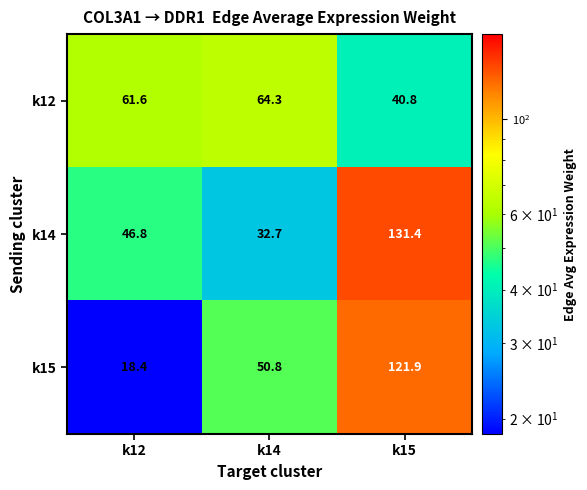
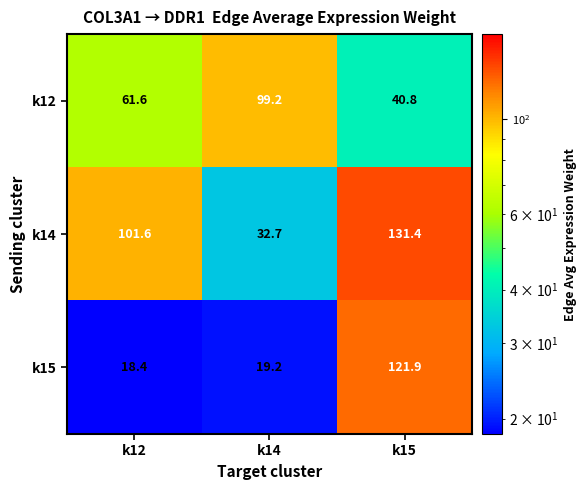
  {
    "k12": {
      "k12": 61.6,
-     "k14": 64.3,
+     "k14": 99.2,
      "k15": 40.8
    },
    "k14": {
-     "k12": 46.8,
+     "k12": 101.6,
      "k14": 32.7,
      "k15": 131.4
    },
    "k15": {
      "k12": 18.4,
-     "k14": 50.8,
+     "k14": 19.2,
      "k15": 121.9
    }
  }
